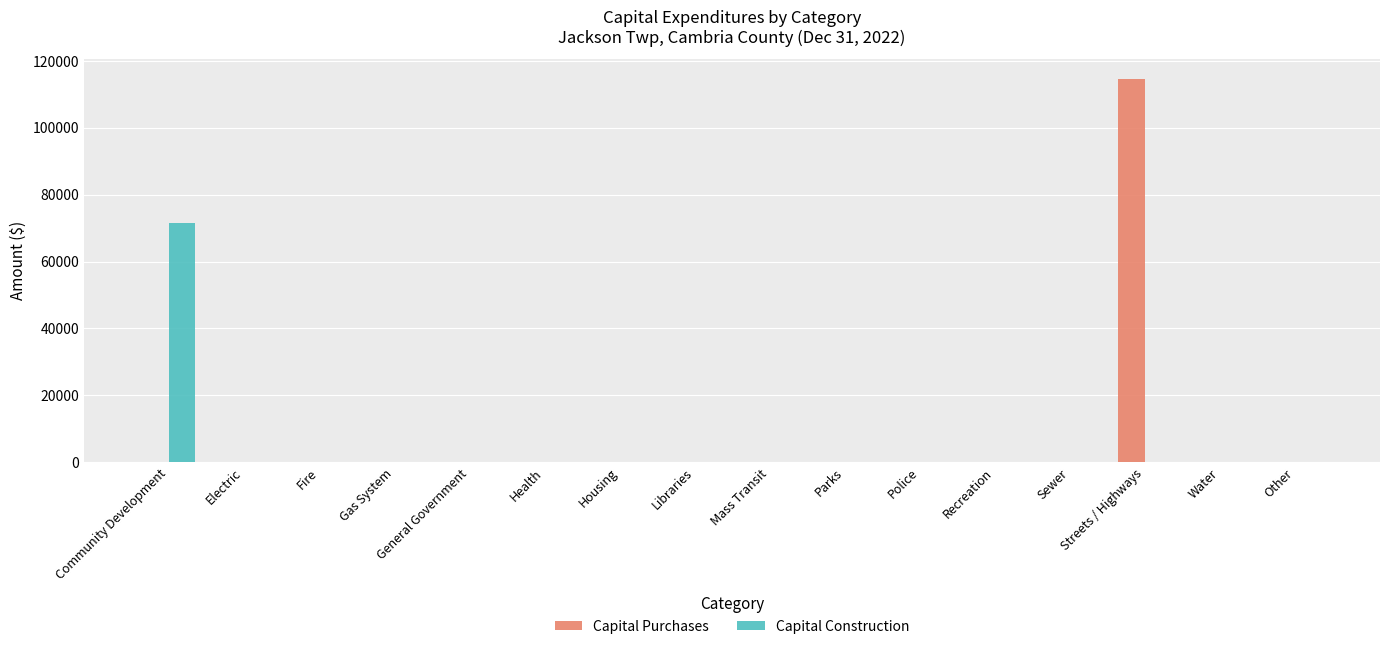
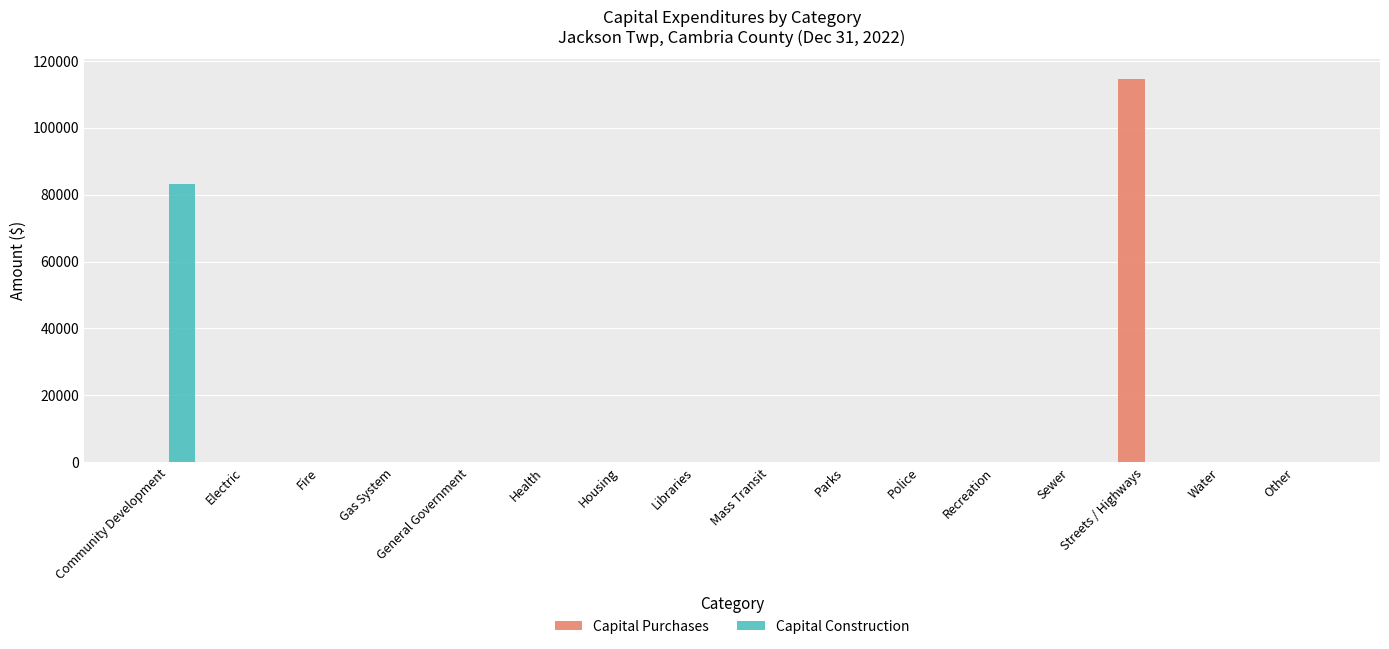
  {
    "Capital Purchases": {
      "Community Development": 0,
      "Electric": 0,
      "Fire": 0,
      "Gas System": 0,
      "General Government": 0,
      "Health": 0,
      "Housing": 0,
      "Libraries": 0,
      "Mass Transit": 0,
      "Parks": 0,
      "Police": 0,
      "Recreation": 0,
      "Sewer": 0,
      "Streets / Highways": 115000,
      "Water": 0,
      "Other": 0
    },
    "Capital Construction": {
-     "Community Development": 71000,
+     "Community Development": 83000,
      "Electric": 0,
      "Fire": 0,
      "Gas System": 0,
      "General Government": 0,
      "Health": 0,
      "Housing": 0,
      "Libraries": 0,
      "Mass Transit": 0,
      "Parks": 0,
      "Police": 0,
      "Recreation": 0,
      "Sewer": 0,
      "Streets / Highways": 0,
      "Water": 0,
      "Other": 0
    }
  }
